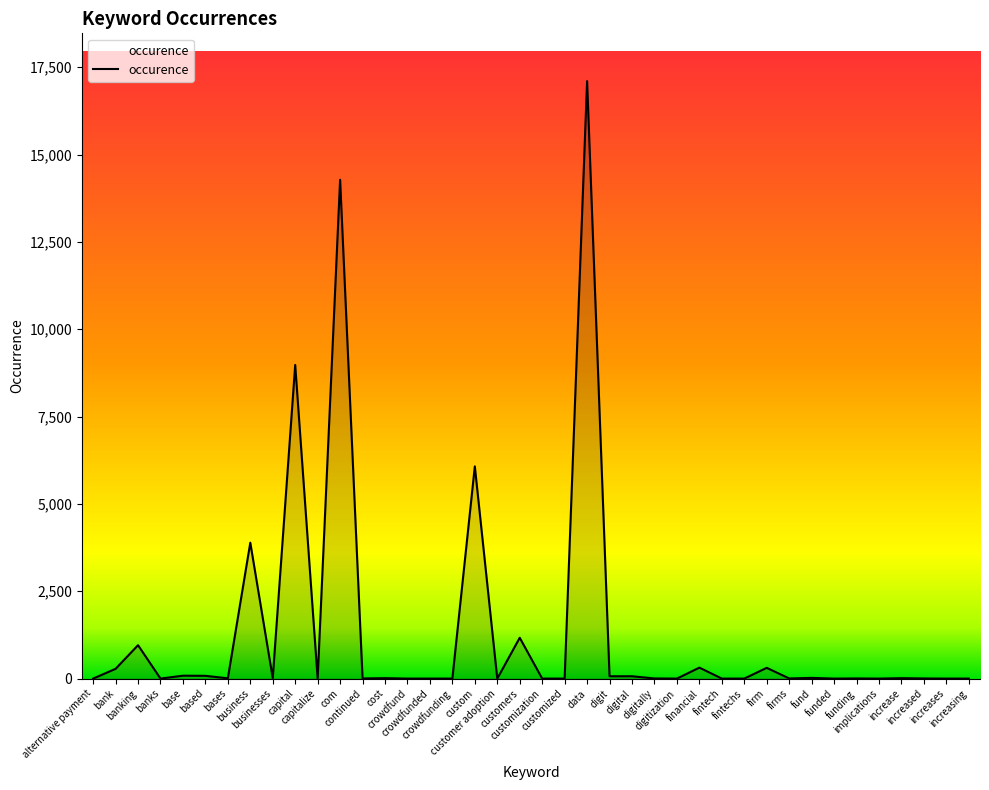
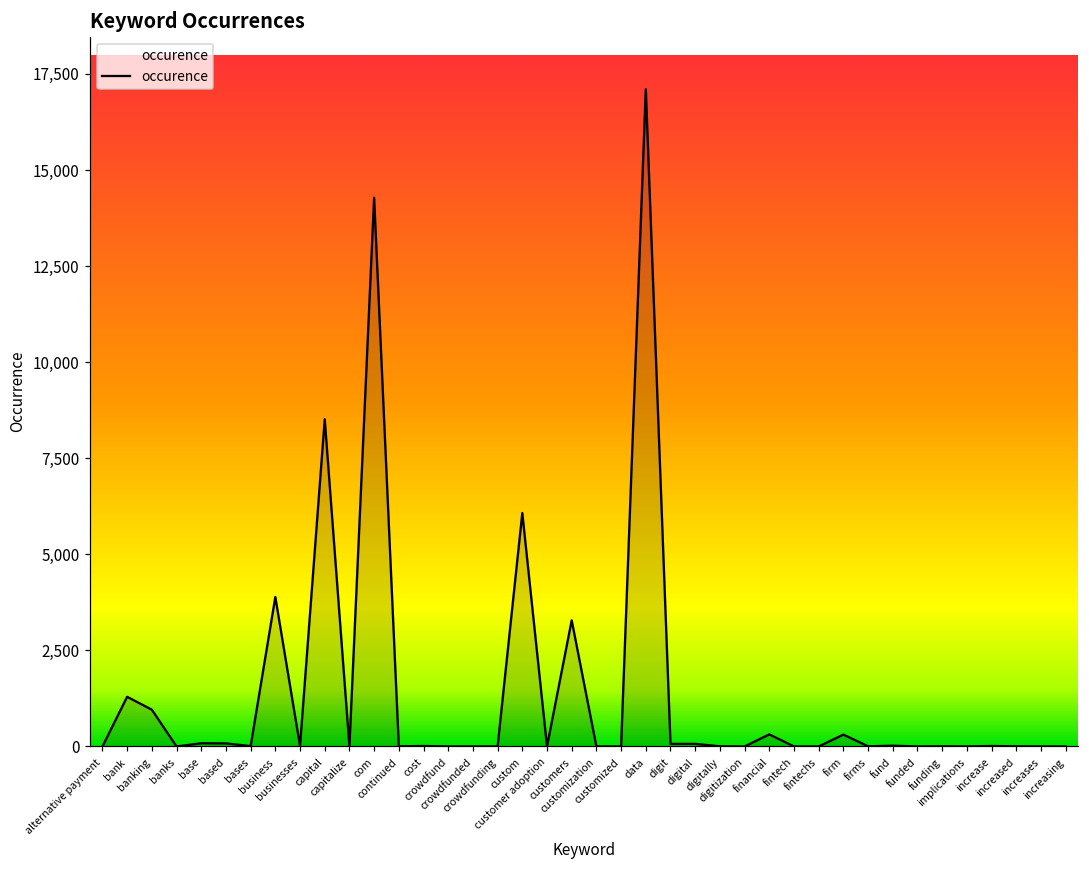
  {
    "alternative payment": "0",
-   "bank": "300",
+   "bank": "1,300",
    "banking": "1,000",
    "banks": "0",
    "base": "100",
    "based": "100",
    "bases": "0",
    "business": "3,900",
    "businesses": "0",
-   "capital": "9,000",
+   "capital": "8,500",
    "capitalize": "0",
    "com": "14,300",
    "continued": "0",
    "cost": "0",
    "crowdfund": "0",
    "crowdfunded": "0",
    "crowdfunding": "0",
    "custom": "6,100",
    "customer adoption": "0",
-   "customers": "1,200",
+   "customers": "3,300",
    "customization": "0",
    "customized": "0",
    "data": "17,100",
    "digit": "100",
    "digital": "100",
    "digitally": "0",
    "digitization": "0",
    "financial": "300",
    "fintech": "0",
    "fintechs": "0",
    "firm": "300",
    "firms": "0",
    "fund": "0",
    "funded": "0",
    "funding": "0",
    "implications": "0",
    "increase": "0",
    "increased": "0",
    "increases": "0",
    "increasing": "0"
  }
